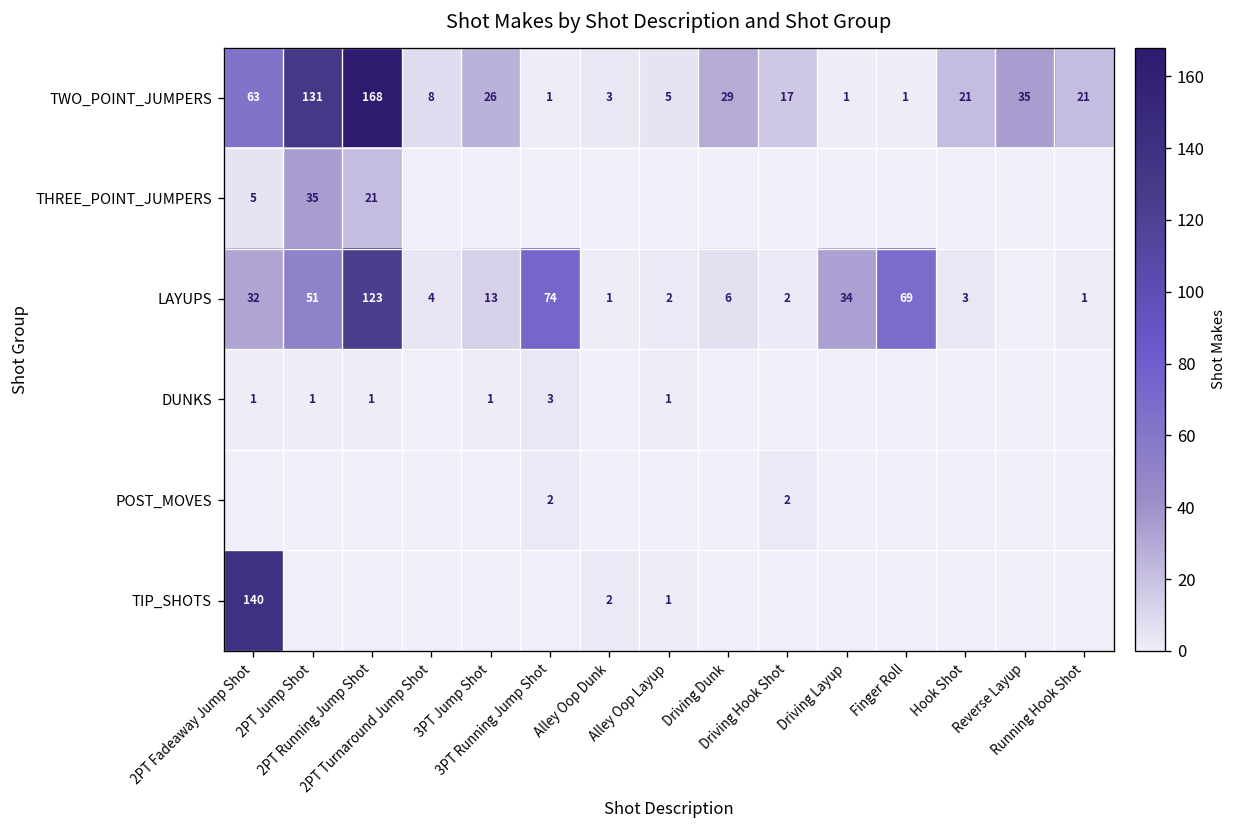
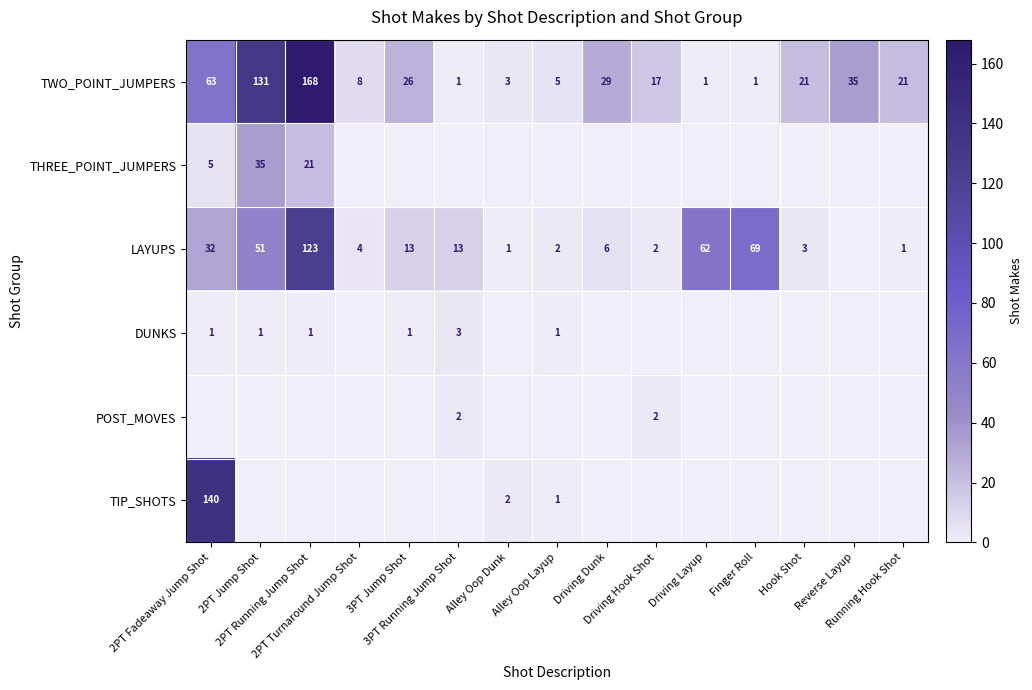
  {
    "TWO_POINT_JUMPERS": {
      "2PT Fadeaway Jump Shot": 63,
      "2PT Jump Shot": 131,
      "2PT Running Jump Shot": 168,
      "2PT Turnaround Jump Shot": 8,
      "3PT Jump Shot": 26,
      "3PT Running Jump Shot": 1,
      "Alley Oop Dunk": 3,
      "Alley Oop Layup": 5,
      "Driving Dunk": 29,
      "Driving Hook Shot": 17,
      "Driving Layup": 1,
      "Finger Roll": 1,
      "Hook Shot": 21,
      "Reverse Layup": 35,
      "Running Hook Shot": 21
    },
    "THREE_POINT_JUMPERS": {
      "2PT Fadeaway Jump Shot": 5,
      "2PT Jump Shot": 35,
      "2PT Running Jump Shot": 21
    },
    "LAYUPS": {
      "2PT Fadeaway Jump Shot": 32,
      "2PT Jump Shot": 51,
      "2PT Running Jump Shot": 123,
      "2PT Turnaround Jump Shot": 4,
      "3PT Jump Shot": 13,
-     "3PT Running Jump Shot": 74,
+     "3PT Running Jump Shot": 13,
      "Alley Oop Dunk": 1,
      "Alley Oop Layup": 2,
      "Driving Dunk": 6,
      "Driving Hook Shot": 2,
-     "Driving Layup": 34,
+     "Driving Layup": 62,
      "Finger Roll": 69,
      "Hook Shot": 3,
      "Running Hook Shot": 1
    },
    "DUNKS": {
      "2PT Fadeaway Jump Shot": 1,
      "2PT Jump Shot": 1,
      "2PT Running Jump Shot": 1,
      "3PT Jump Shot": 1,
      "3PT Running Jump Shot": 3,
      "Alley Oop Layup": 1
    },
    "POST_MOVES": {
      "3PT Running Jump Shot": 2,
      "Driving Hook Shot": 2
    },
    "TIP_SHOTS": {
      "2PT Fadeaway Jump Shot": 140,
      "Alley Oop Dunk": 2,
      "Alley Oop Layup": 1
    }
  }
